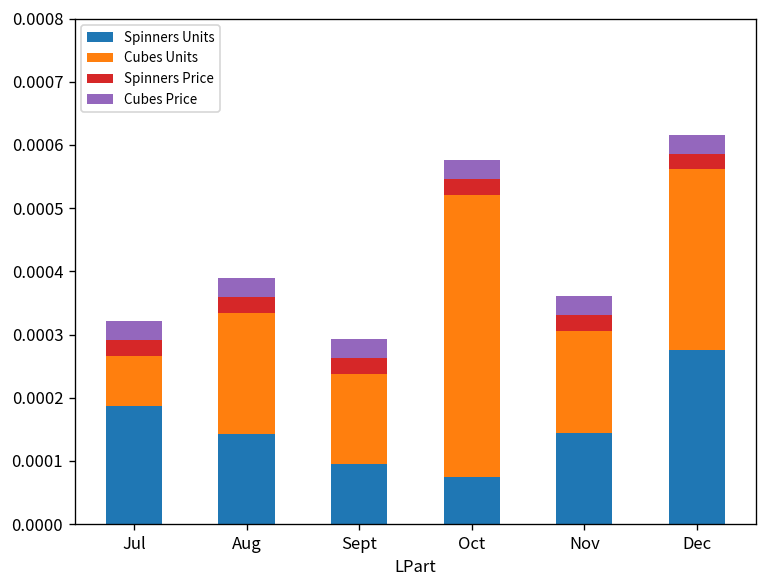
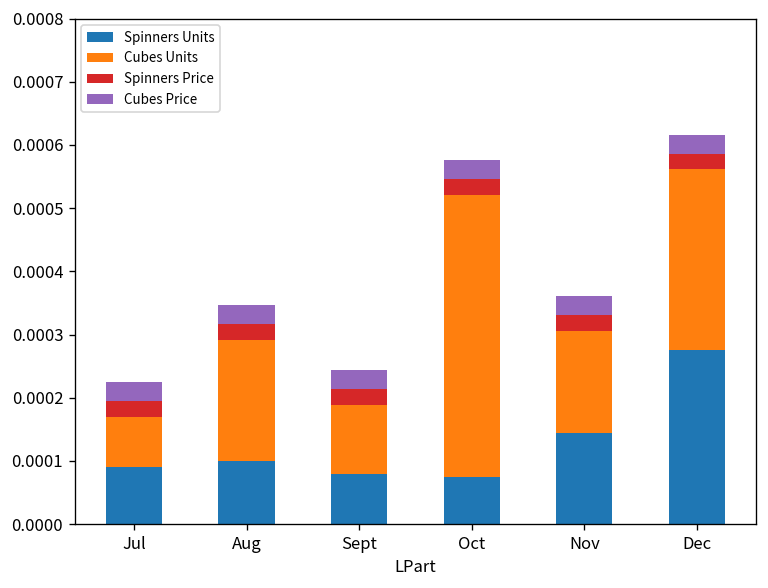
  {
    "Spinners Units": {
-     "Jul": 0.00019,
-     "Aug": 0.00014,
-     "Sept": 0.00010,
+     "Jul": 0.00009,
+     "Aug": 0.00010,
+     "Sept": 0.00008,
      "Oct": 0.00008,
      "Nov": 0.00014,
      "Dec": 0.00028
    },
    "Cubes Units": {
      "Jul": 0.00008,
      "Aug": 0.00019,
-     "Sept": 0.00014,
+     "Sept": 0.00011,
      "Oct": 0.00045,
      "Nov": 0.00016,
      "Dec": 0.00029
    },
    "Spinners Price": {
      "Jul": 0.00003,
      "Aug": 0.00003,
      "Sept": 0.00003,
      "Oct": 0.00003,
      "Nov": 0.00003,
      "Dec": 0.00003
    },
    "Cubes Price": {
      "Jul": 0.00003,
      "Aug": 0.00003,
      "Sept": 0.00003,
      "Oct": 0.00003,
      "Nov": 0.00003,
      "Dec": 0.00003
    }
  }
